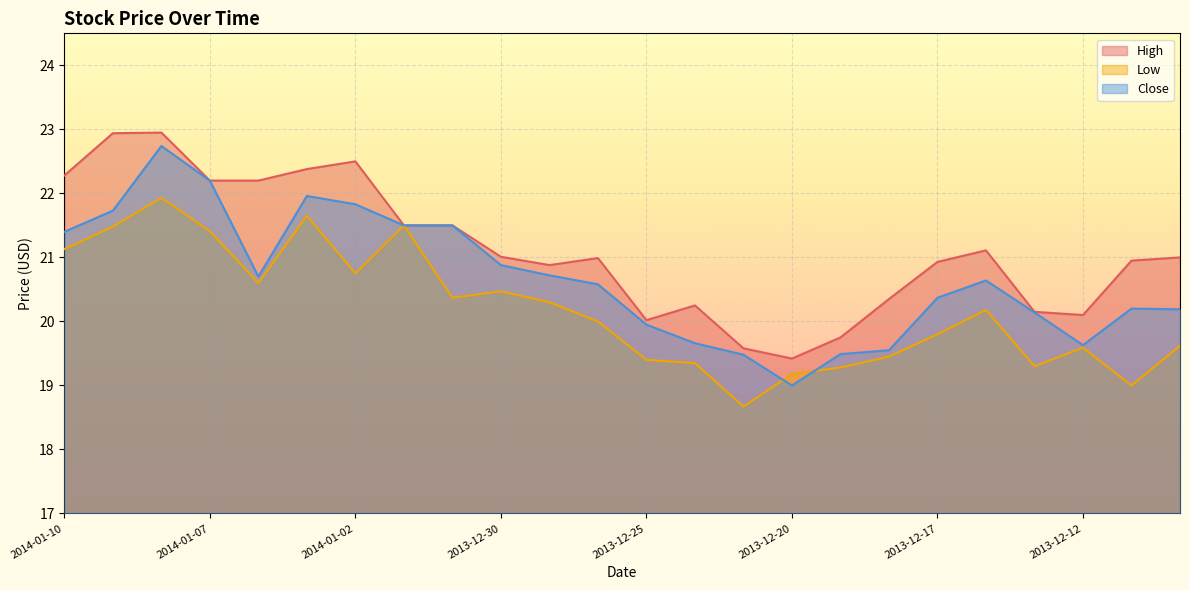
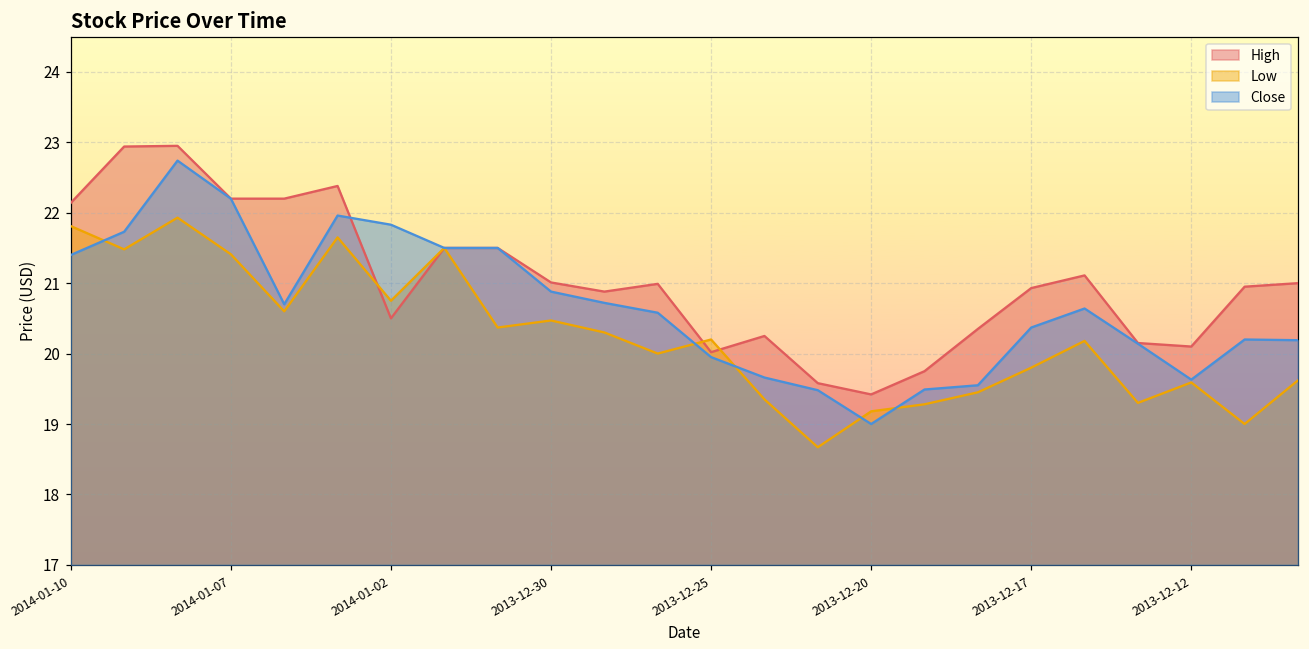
  {
    "High": {
-     "2014-01-10": 22.3,
-     "2014-01-02": 22.5,
+     "2014-01-10": 22.1,
+     "2014-01-02": 20.5,
      "2013-12-30": 21.0,
      "2013-12-25": 20.0,
      "2013-12-20": 19.4,
      "2013-12-17": 20.9,
      "2013-12-12": 20.1
    },
    "Low": {
-     "2014-01-10": 21.1,
+     "2014-01-10": 21.8,
      "2014-01-07": 21.4,
      "2014-01-02": 20.8,
      "2013-12-30": 20.5,
-     "2013-12-25": 19.4,
+     "2013-12-25": 20.2,
      "2013-12-20": 19.2,
      "2013-12-17": 19.8,
      "2013-12-12": 19.6
    },
    "Close": {
      "2014-01-10": 21.4,
      "2014-01-02": 21.8,
      "2013-12-30": 20.9,
      "2013-12-25": 20.0,
      "2013-12-20": 19.0,
      "2013-12-17": 20.4,
      "2013-12-12": 19.6
    }
  }
